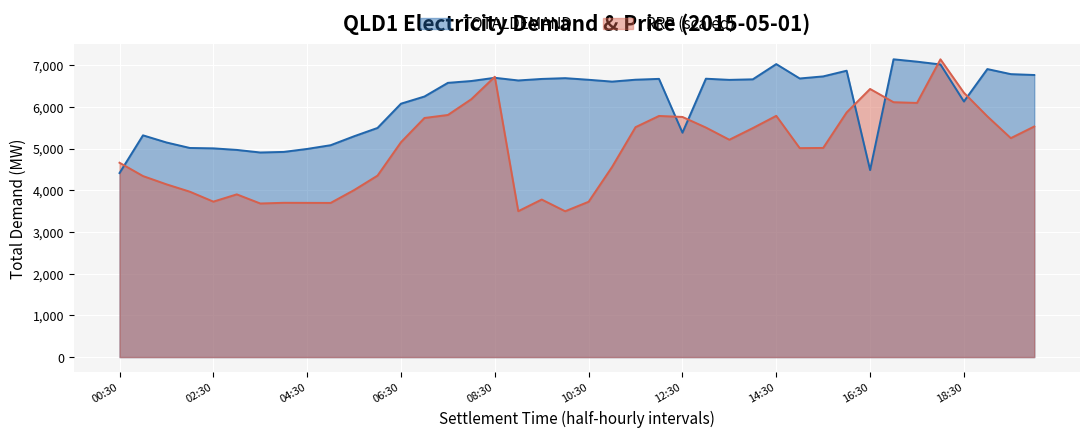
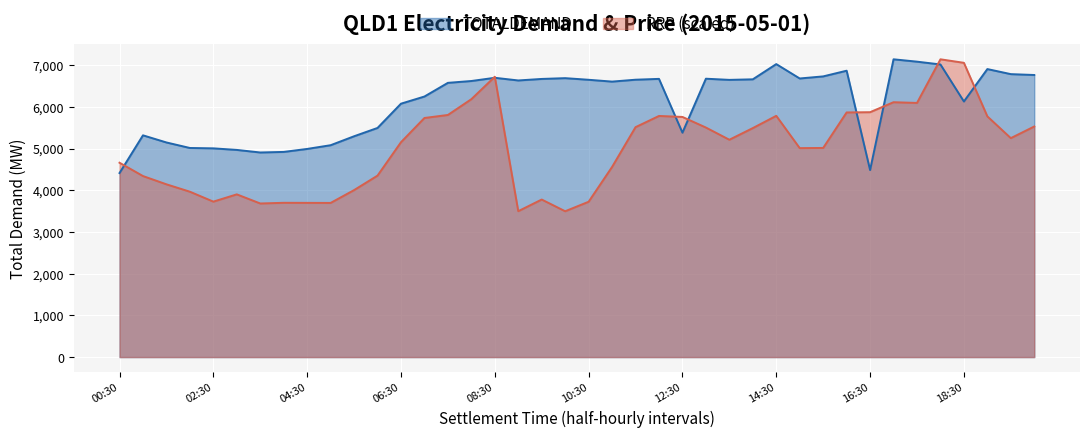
  {
    "TOTALDEMAND": {
      "00:30": "4,400",
      "02:30": "5,000",
      "04:30": "5,000",
      "06:30": "6,100",
      "10:30": "6,600",
      "12:30": "5,400",
      "14:30": "7,000",
      "16:30": "4,500",
      "18:30": "6,100"
    },
    "RRP (scaled)": {
      "00:30": "4,700",
      "02:30": "3,700",
      "04:30": "3,700",
      "06:30": "5,200",
      "10:30": "3,700",
      "12:30": "5,800",
      "14:30": "5,800",
-     "16:30": "6,400",
-     "18:30": "6,300"
+     "16:30": "5,900",
+     "18:30": "7,100"
    }
  }
